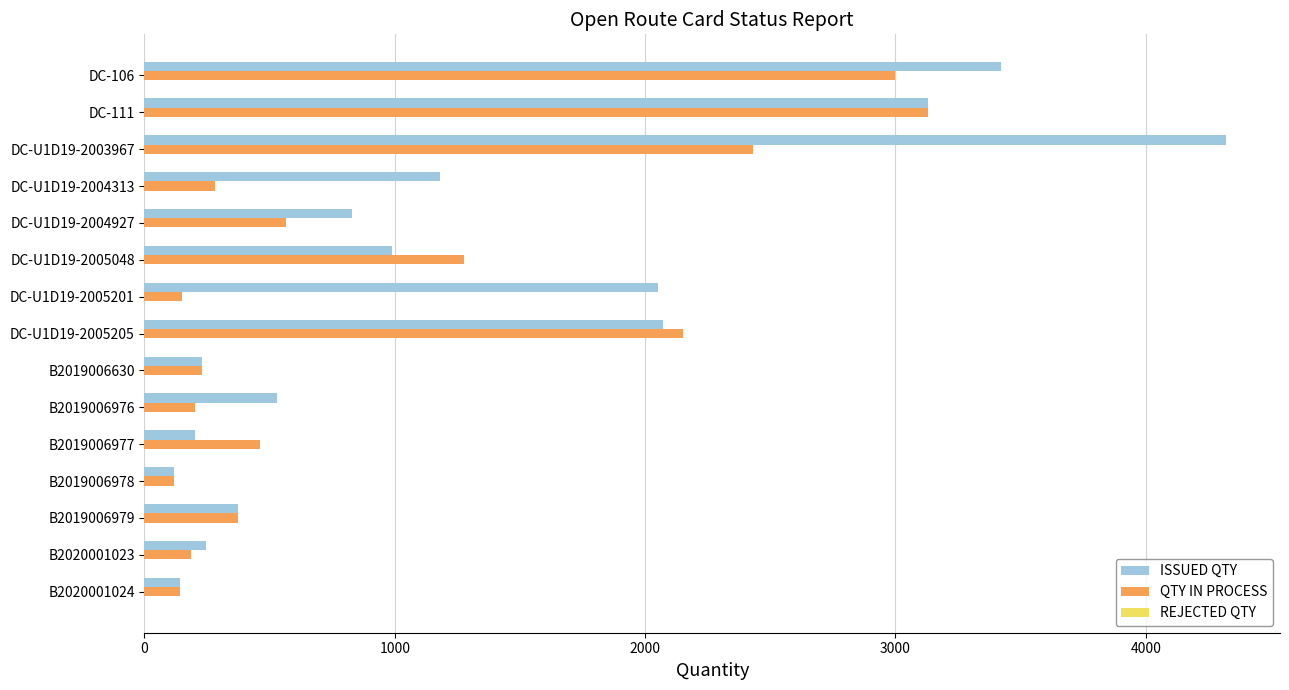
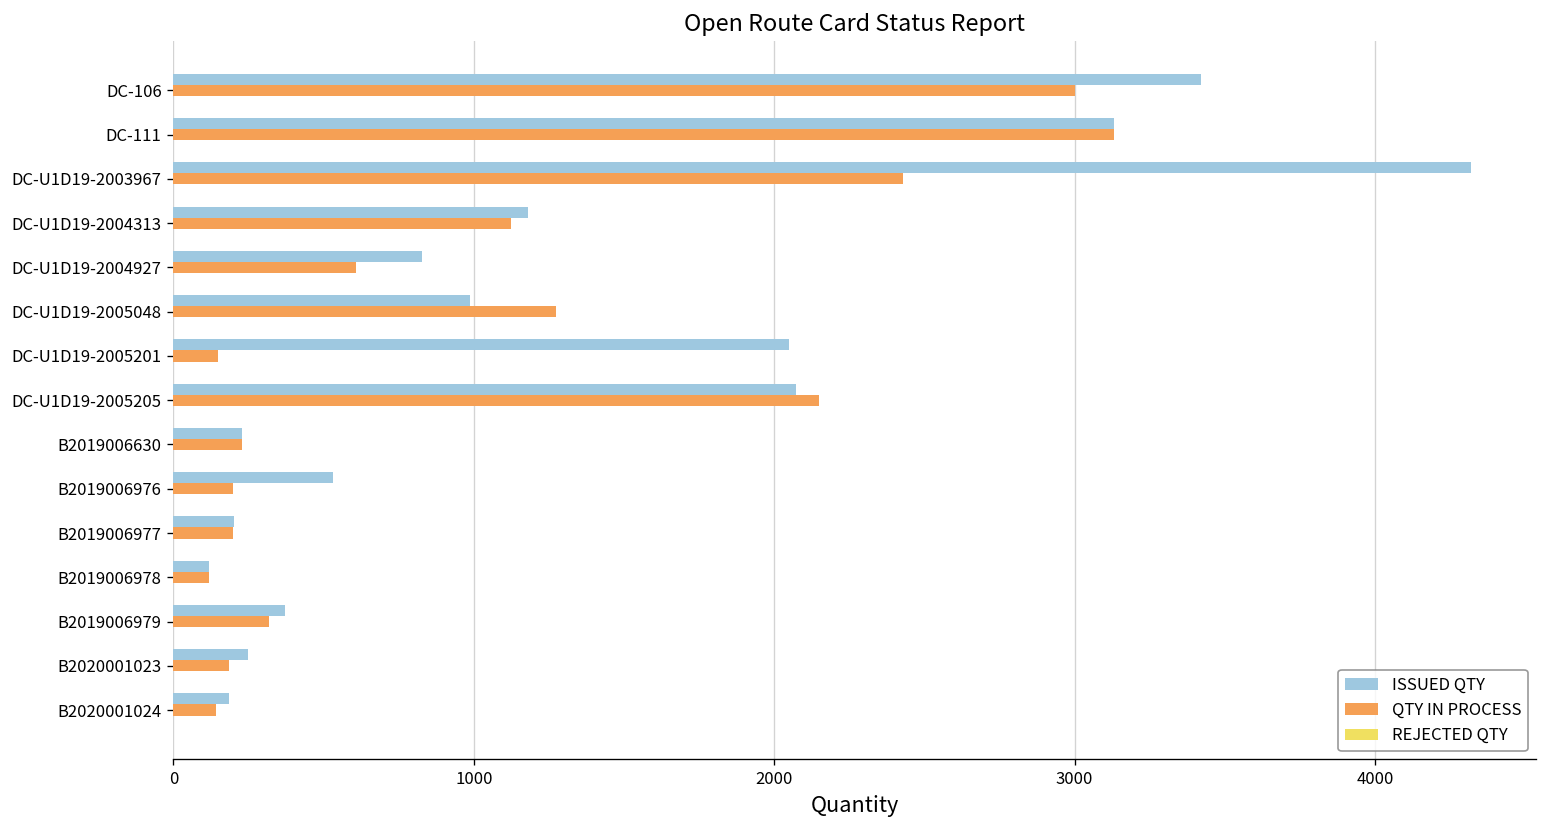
  {
    "ISSUED QTY": {
      "DC-106": 3420,
      "DC-111": 3130,
      "DC-U1D19-2003967": 4320,
      "DC-U1D19-2004313": 1180,
      "DC-U1D19-2004927": 830,
      "DC-U1D19-2005048": 990,
      "DC-U1D19-2005201": 2050,
      "DC-U1D19-2005205": 2070,
      "B2019006630": 230,
      "B2019006976": 530,
      "B2019006977": 200,
      "B2019006978": 120,
      "B2019006979": 370,
      "B2020001023": 250,
-     "B2020001024": 140
+     "B2020001024": 190
    },
    "QTY IN PROCESS": {
      "DC-106": 3000,
      "DC-111": 3130,
      "DC-U1D19-2003967": 2430,
-     "DC-U1D19-2004313": 280,
-     "DC-U1D19-2004927": 570,
+     "DC-U1D19-2004313": 1120,
+     "DC-U1D19-2004927": 610,
      "DC-U1D19-2005048": 1280,
      "DC-U1D19-2005201": 150,
      "DC-U1D19-2005205": 2150,
      "B2019006630": 230,
      "B2019006976": 200,
-     "B2019006977": 460,
+     "B2019006977": 200,
      "B2019006978": 120,
-     "B2019006979": 370,
+     "B2019006979": 320,
      "B2020001023": 190,
      "B2020001024": 140
    },
    "REJECTED QTY": {
      "DC-106": 0,
      "DC-111": 0,
      "DC-U1D19-2003967": 0,
      "DC-U1D19-2004313": 0,
      "DC-U1D19-2004927": 0,
      "DC-U1D19-2005048": 0,
      "DC-U1D19-2005201": 0,
      "DC-U1D19-2005205": 0,
      "B2019006630": 0,
      "B2019006976": 0,
      "B2019006977": 0,
      "B2019006978": 0,
      "B2019006979": 0,
      "B2020001023": 0,
      "B2020001024": 0
    }
  }
